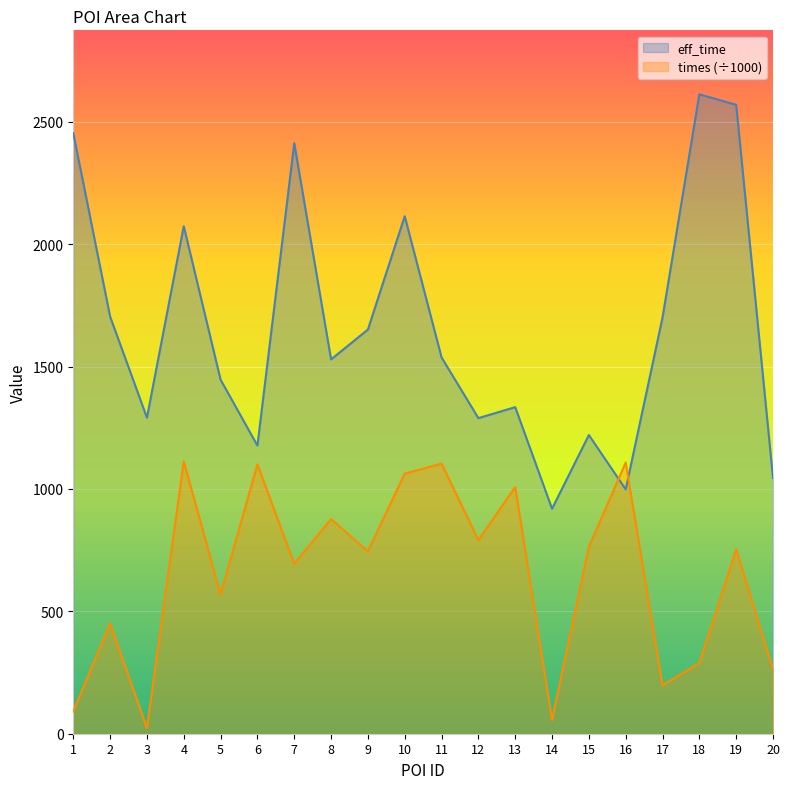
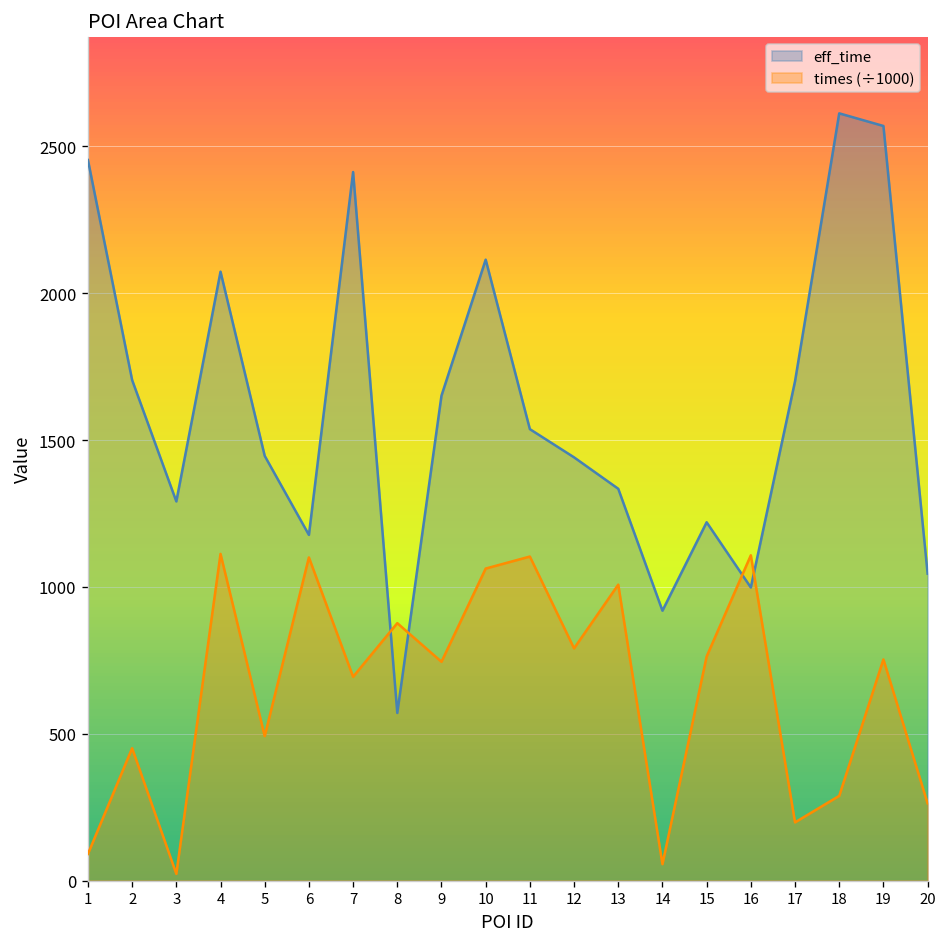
  {
    "eff_time": {
      "1": 2450,
      "2": 1700,
      "3": 1290,
      "4": 2070,
      "5": 1450,
      "6": 1180,
      "7": 2410,
-     "8": 1530,
+     "8": 570,
      "9": 1650,
      "10": 2110,
      "11": 1540,
-     "12": 1290,
+     "12": 1440,
      "13": 1330,
      "14": 920,
      "15": 1220,
      "16": 1000,
      "17": 1700,
      "18": 2610,
      "19": 2570,
      "20": 1050
    },
    "times (÷1000)": {
      "1": 90,
      "2": 450,
      "3": 20,
      "4": 1110,
-     "5": 570,
+     "5": 490,
      "6": 1100,
      "7": 690,
      "8": 880,
      "9": 750,
      "10": 1060,
      "11": 1100,
      "12": 790,
      "13": 1010,
      "14": 60,
      "15": 760,
      "16": 1110,
      "17": 200,
      "18": 290,
      "19": 750,
      "20": 260
    }
  }
